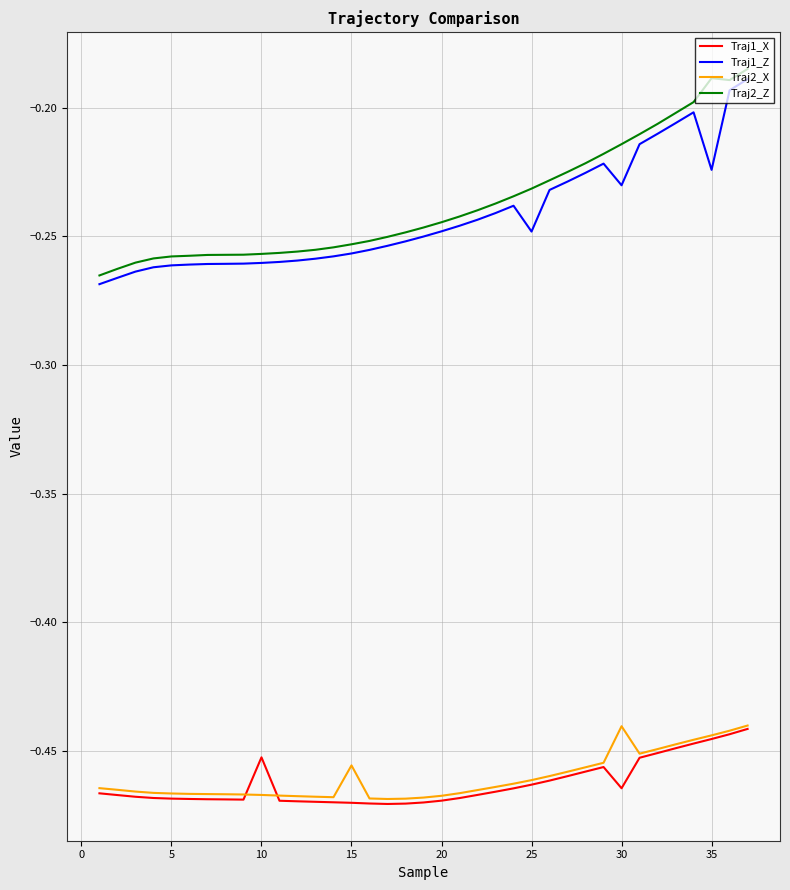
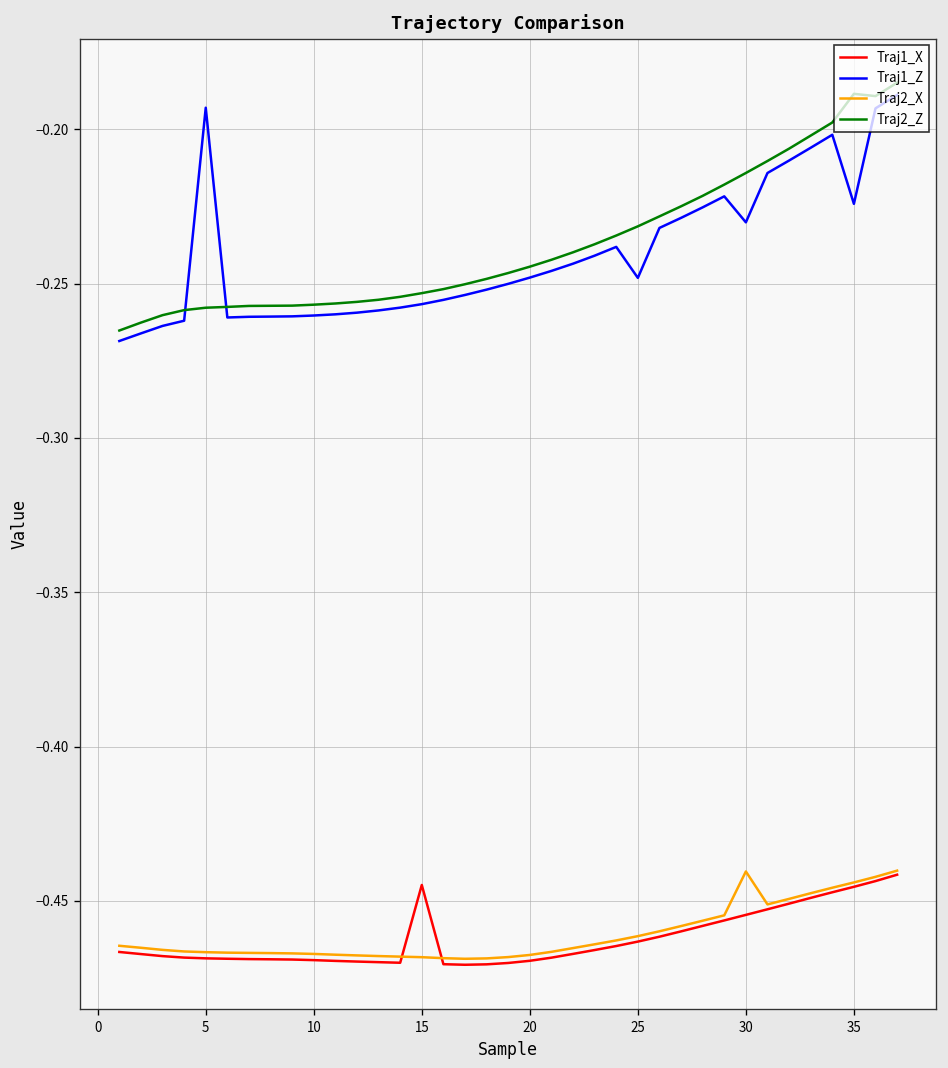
  {
    "Traj1_X": {
      "5": -0.469,
-     "10": -0.453,
-     "15": -0.470,
+     "10": -0.469,
+     "15": -0.445,
      "20": -0.469,
      "25": -0.463,
-     "30": -0.465,
+     "30": -0.455,
      "35": -0.445
    },
    "Traj1_Z": {
-     "5": -0.261,
+     "5": -0.193,
      "10": -0.260,
      "15": -0.257,
      "20": -0.248,
      "25": -0.248,
      "30": -0.230,
      "35": -0.224
    },
    "Traj2_X": {
      "5": -0.467,
      "10": -0.467,
-     "15": -0.456,
+     "15": -0.468,
      "20": -0.468,
      "25": -0.461,
      "30": -0.440,
      "35": -0.444
    },
    "Traj2_Z": {
      "5": -0.258,
      "10": -0.257,
      "15": -0.253,
      "20": -0.245,
      "25": -0.231,
      "30": -0.214
    }
  }
